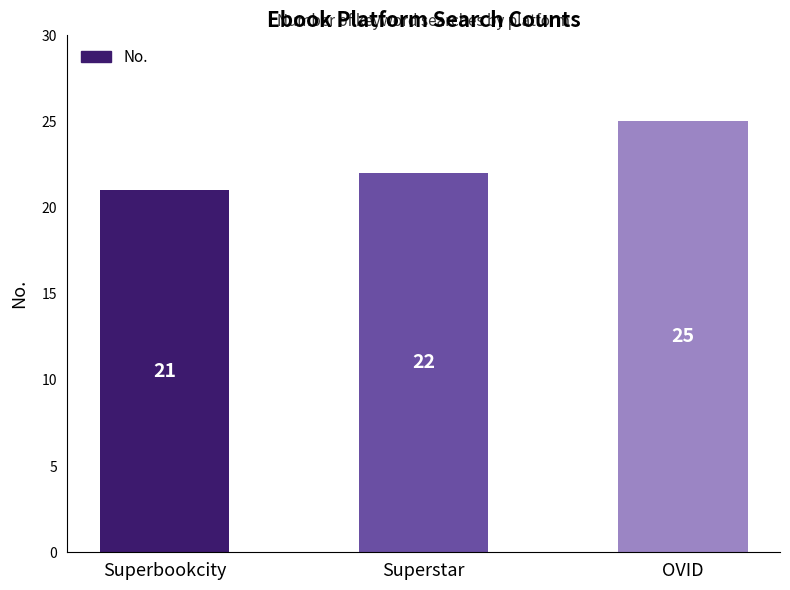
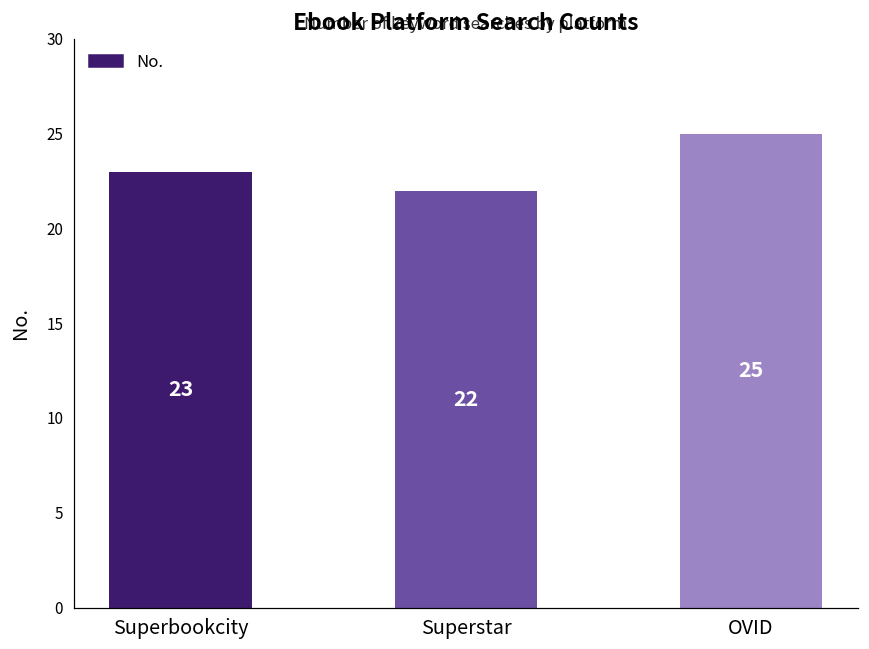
  {
-   "Superbookcity": 21,
+   "Superbookcity": 23,
    "Superstar": 22,
    "OVID": 25
  }
